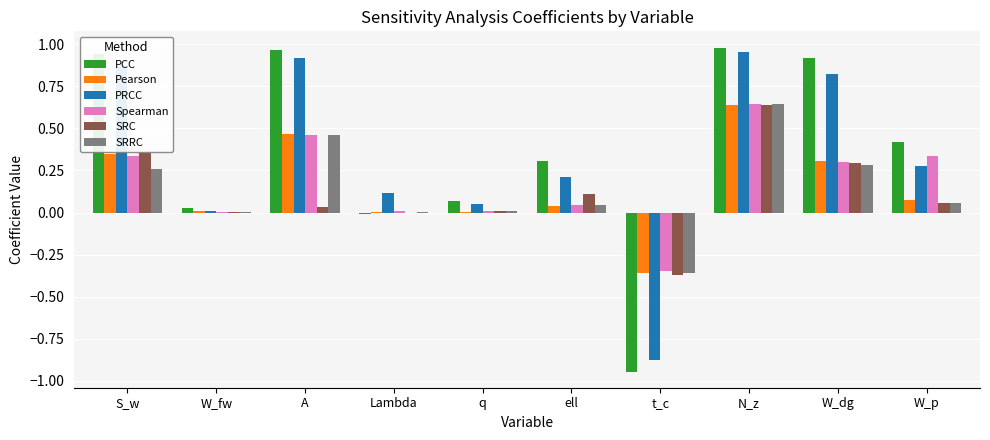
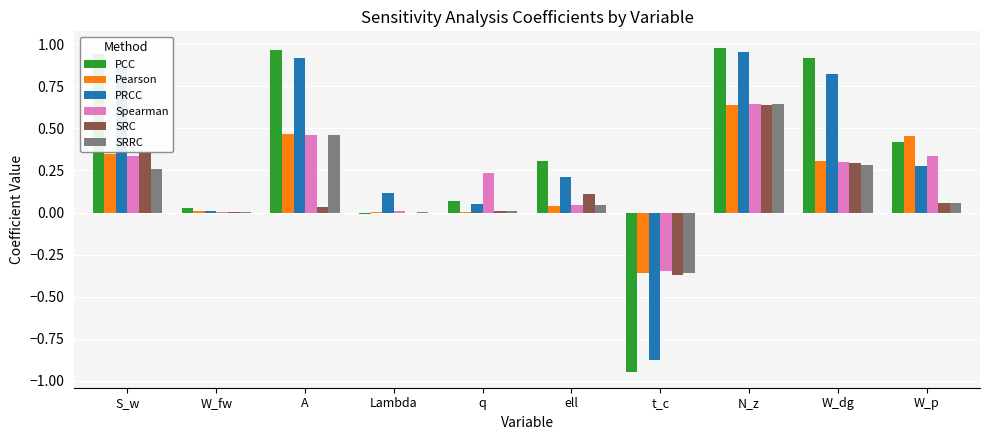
  {
    "PCC": {
      "W_fw": 0.02,
      "A": 0.96,
      "q": 0.07,
      "ell": 0.31,
      "t_c": -0.95,
      "N_z": 0.98,
      "W_dg": 0.92,
      "W_p": 0.42
    },
    "Pearson": {
      "S_w": 0.35,
      "A": 0.47,
      "ell": 0.04,
      "t_c": -0.36,
      "N_z": 0.64,
      "W_dg": 0.31,
-     "W_p": 0.07
+     "W_p": 0.45
    },
    "PRCC": {
      "A": 0.92,
      "Lambda": 0.12,
      "q": 0.05,
      "ell": 0.21,
      "t_c": -0.88,
      "N_z": 0.96,
      "W_dg": 0.82,
      "W_p": 0.27
    },
    "Spearman": {
      "S_w": 0.34,
      "A": 0.46,
-     "q": 0.01,
+     "q": 0.23,
      "ell": 0.04,
      "t_c": -0.35,
      "N_z": 0.64,
      "W_dg": 0.30,
      "W_p": 0.33
    },
    "SRC": {
      "S_w": 0.36,
      "A": 0.03,
      "ell": 0.11,
      "t_c": -0.37,
      "N_z": 0.64,
      "W_dg": 0.29,
      "W_p": 0.06
    },
    "SRRC": {
      "S_w": 0.26,
      "A": 0.46,
      "ell": 0.04,
      "t_c": -0.36,
      "N_z": 0.65,
      "W_dg": 0.29,
      "W_p": 0.06
    }
  }
